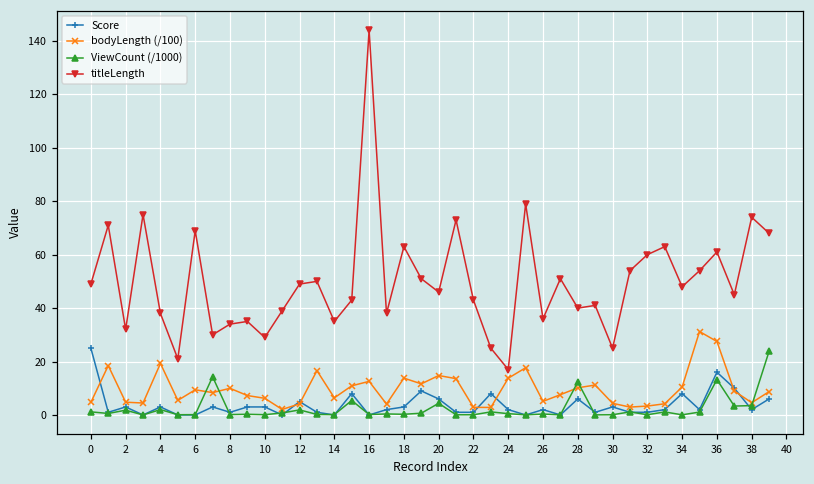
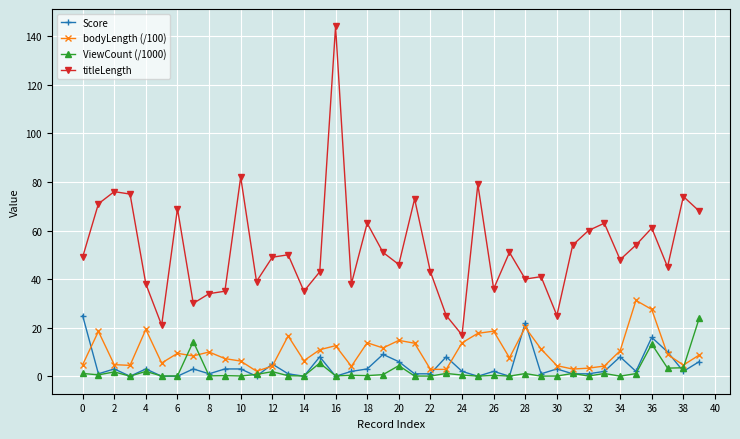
  {
    "Score": {
      "0": 25,
      "2": 3,
      "10": 3,
      "18": 3,
      "20": 6,
      "24": 2,
      "26": 2,
-     "28": 6,
+     "28": 22,
      "30": 3,
      "34": 8,
      "36": 16,
      "38": 2
    },
    "bodyLength (/100)": {
      "0": 5,
      "2": 5,
      "4": 19,
      "6": 9,
      "8": 10,
      "10": 6,
      "14": 6,
      "16": 13,
      "18": 14,
      "20": 15,
      "22": 3,
      "24": 14,
-     "26": 5,
-     "28": 10,
+     "26": 19,
+     "28": 20,
      "30": 4,
      "32": 3,
      "34": 10,
      "36": 28,
      "38": 5
    },
    "ViewCount (/1000)": {
      "0": 1,
      "2": 2,
      "10": 0,
      "12": 2,
      "18": 0,
      "20": 4,
      "24": 0,
      "26": 0,
-     "28": 12,
+     "28": 1,
      "30": 0,
      "34": 0,
      "36": 13,
      "38": 4
    },
    "titleLength": {
      "0": 49,
-     "2": 32,
+     "2": 76,
      "4": 38,
      "6": 69,
      "8": 34,
-     "10": 29,
+     "10": 82,
      "12": 49,
      "14": 35,
      "16": 144,
      "18": 63,
      "20": 46,
      "22": 43,
      "24": 17,
      "26": 36,
      "28": 40,
      "30": 25,
      "32": 60,
      "34": 48,
      "36": 61,
      "38": 74
    }
  }
